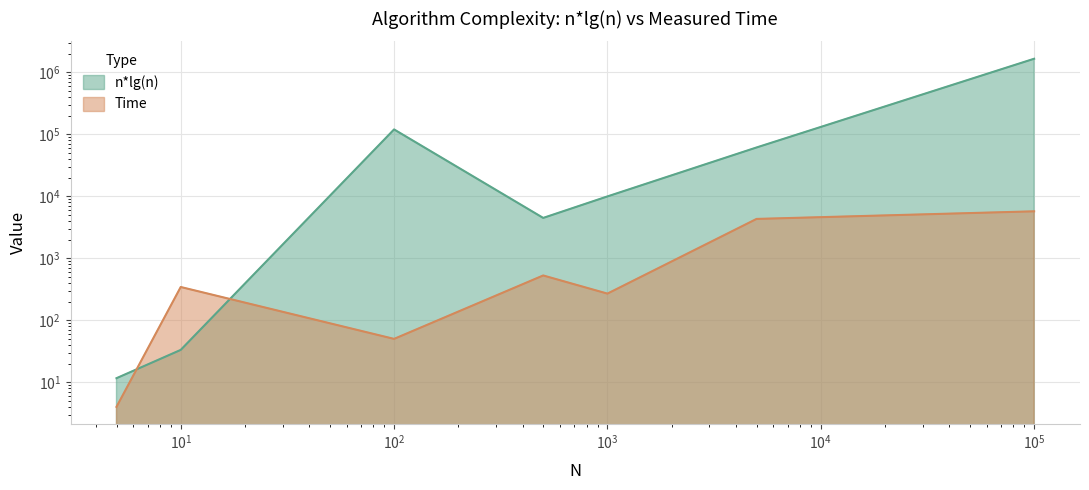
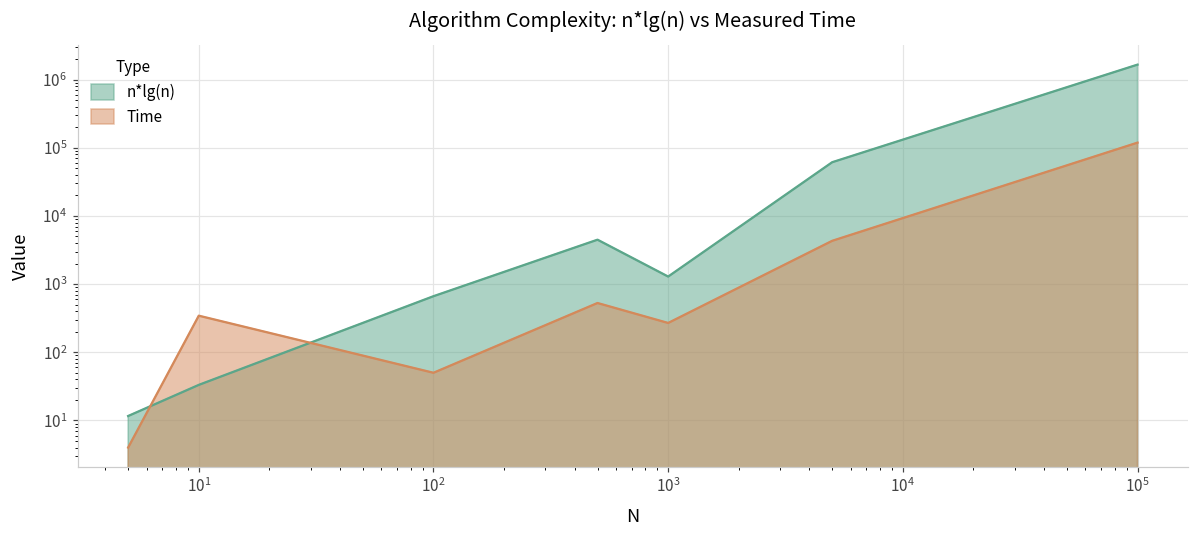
  {
    "n*lg(n)": {
      "10^1": 30,
-     "10^2": 120000,
-     "10^3": 10000,
+     "10^2": 700,
+     "10^3": 1300,
      "10^5": 1700000
    },
    "Time": {
      "10^1": 300,
      "10^2": 50,
      "10^3": 270,
-     "10^5": 6000
+     "10^5": 120000
    }
  }
